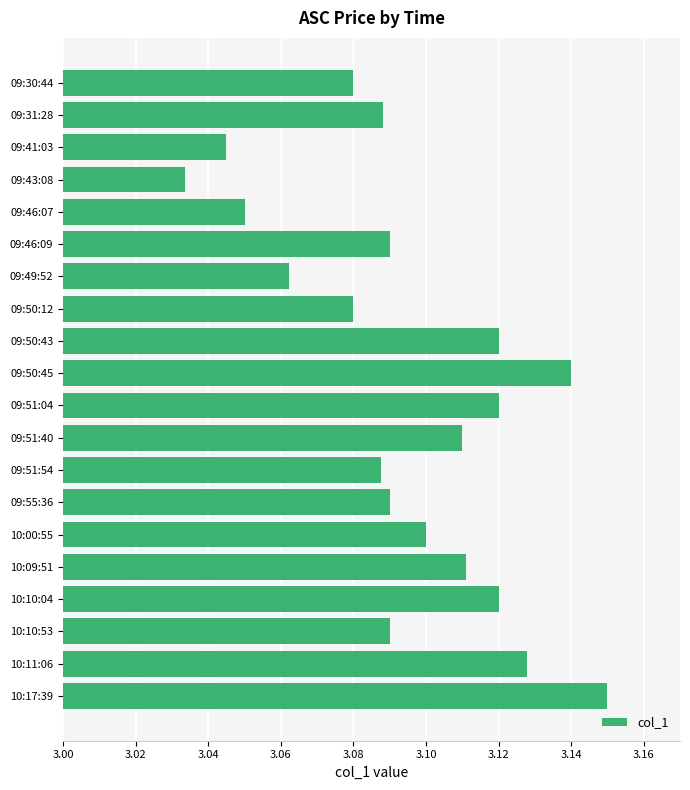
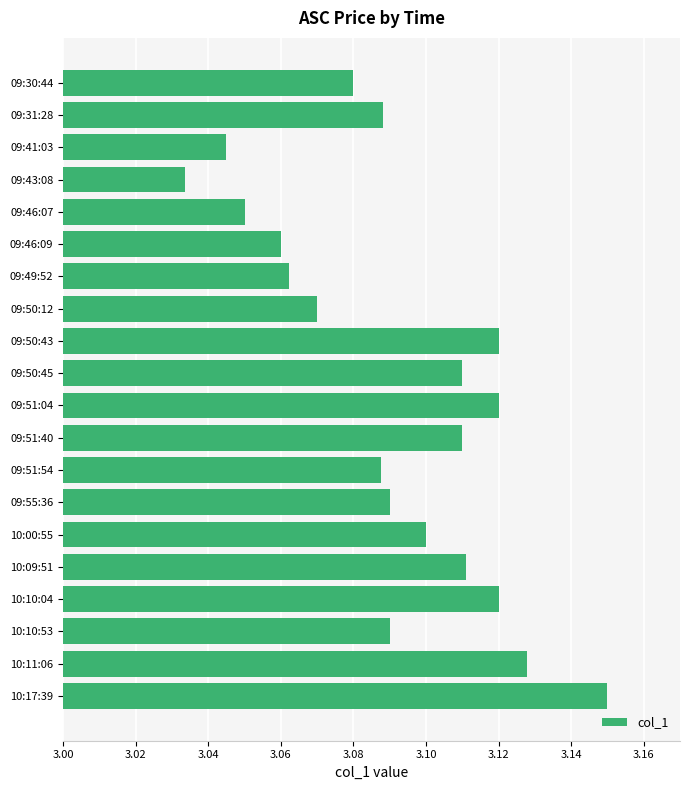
  {
    "09:30:44": 3.08,
    "09:31:28": 3.088,
    "09:41:03": 3.045,
    "09:43:08": 3.034,
    "09:46:07": 3.05,
-   "09:46:09": 3.09,
+   "09:46:09": 3.06,
    "09:49:52": 3.062,
-   "09:50:12": 3.08,
+   "09:50:12": 3.07,
    "09:50:43": 3.12,
-   "09:50:45": 3.14,
+   "09:50:45": 3.11,
    "09:51:04": 3.12,
    "09:51:40": 3.11,
    "09:51:54": 3.088,
    "09:55:36": 3.09,
    "10:00:55": 3.10,
    "10:09:51": 3.111,
    "10:10:04": 3.12,
    "10:10:53": 3.09,
    "10:11:06": 3.128,
    "10:17:39": 3.15
  }
